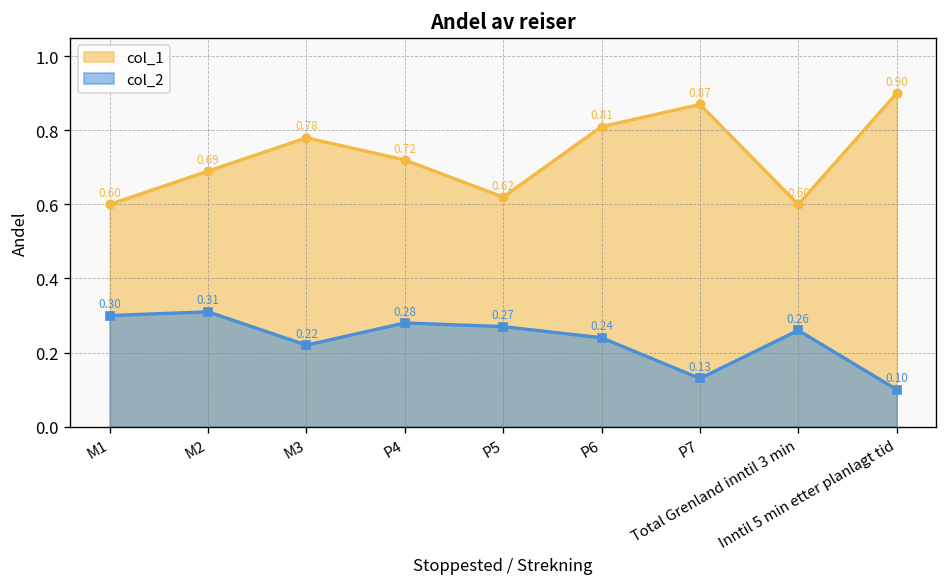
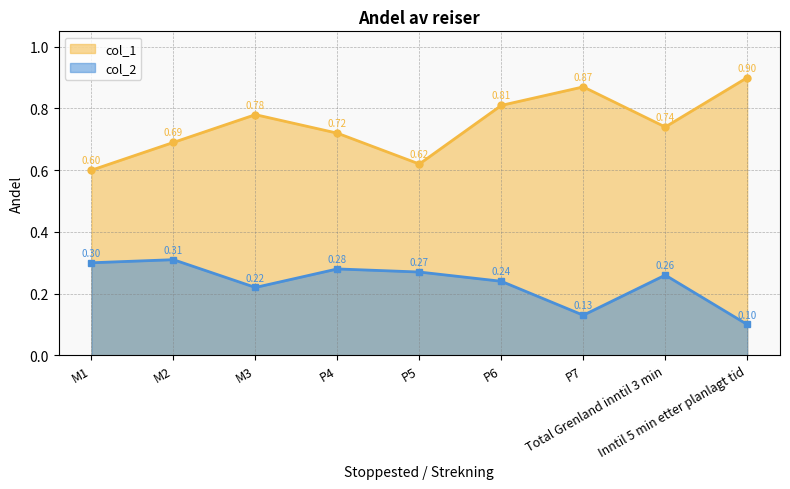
  {
    "col_1": {
      "M1": 0.60,
      "M2": 0.69,
      "M3": 0.78,
      "P4": 0.72,
      "P5": 0.62,
      "P6": 0.81,
      "P7": 0.87,
-     "Total Grenland inntil 3 min": 0.60,
+     "Total Grenland inntil 3 min": 0.74,
      "Inntil 5 min etter planlagt tid": 0.90
    },
    "col_2": {
      "M1": 0.30,
      "M2": 0.31,
      "M3": 0.22,
      "P4": 0.28,
      "P5": 0.27,
      "P6": 0.24,
      "P7": 0.13,
      "Total Grenland inntil 3 min": 0.26,
      "Inntil 5 min etter planlagt tid": 0.10
    }
  }
